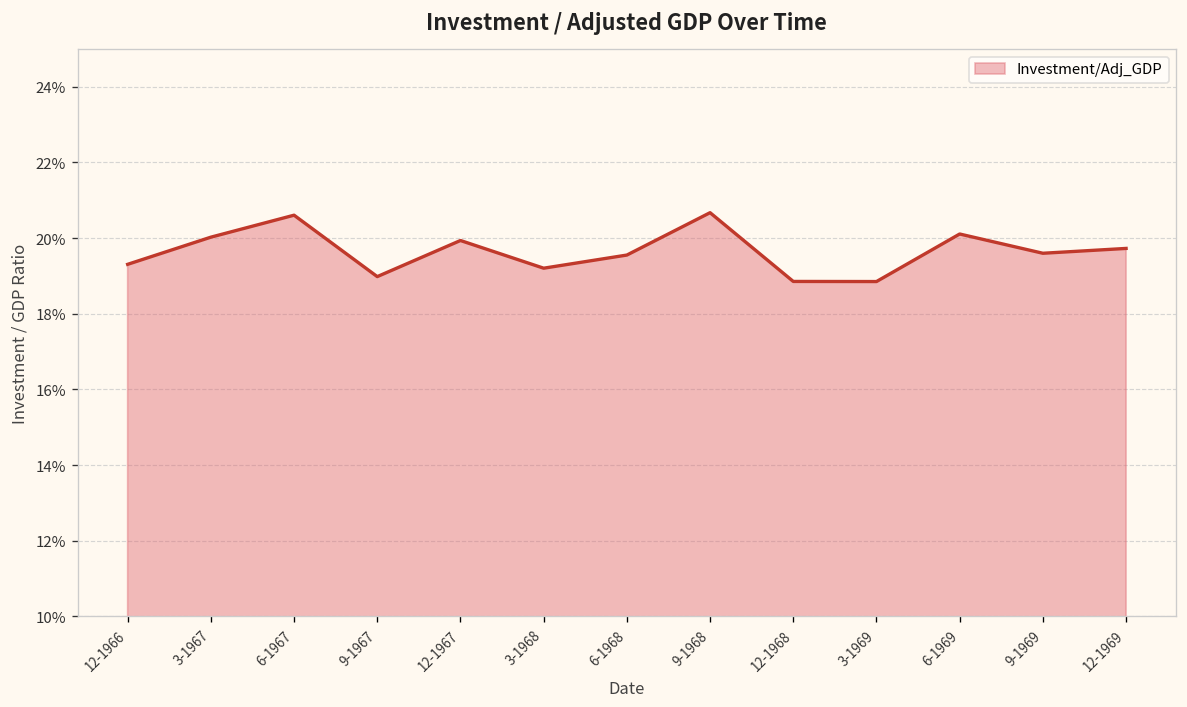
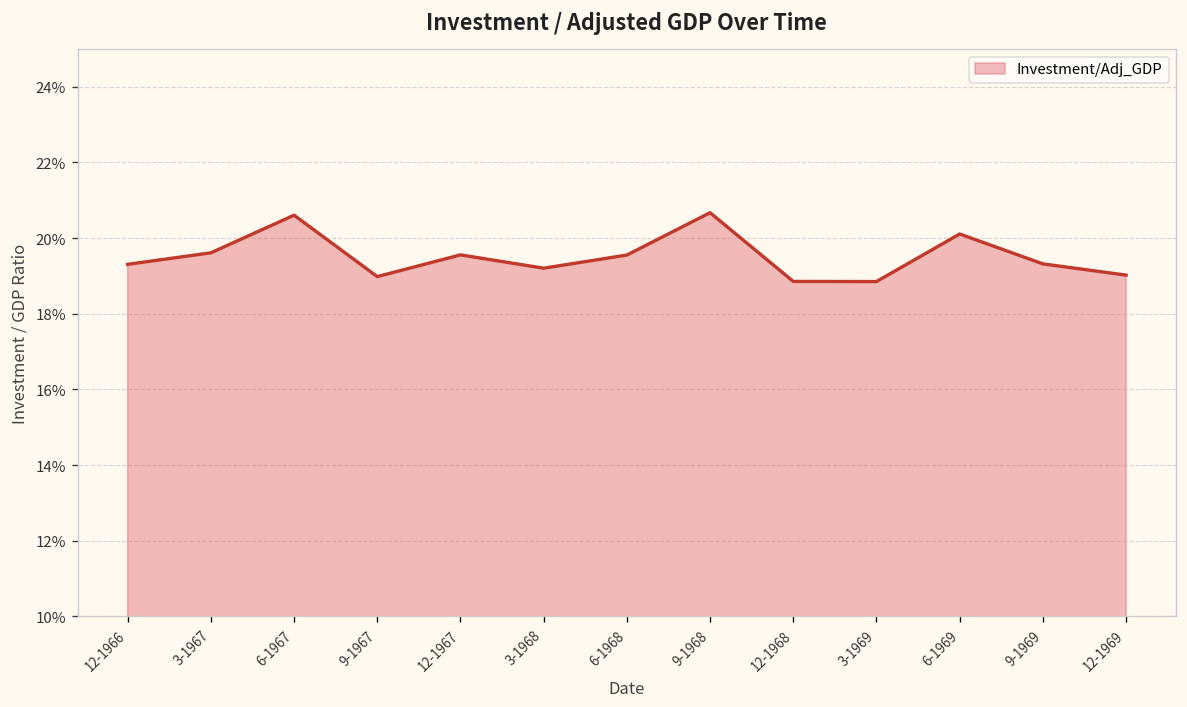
  {
    "12-1966": "19.3%",
-   "3-1967": "20.0%",
+   "3-1967": "19.6%",
    "6-1967": "20.6%",
    "9-1967": "19.0%",
-   "12-1967": "19.9%",
+   "12-1967": "19.6%",
    "3-1968": "19.2%",
    "6-1968": "19.6%",
    "9-1968": "20.7%",
    "12-1968": "18.9%",
    "3-1969": "18.9%",
    "6-1969": "20.1%",
-   "9-1969": "19.6%",
-   "12-1969": "19.7%"
+   "9-1969": "19.3%",
+   "12-1969": "19.0%"
  }
